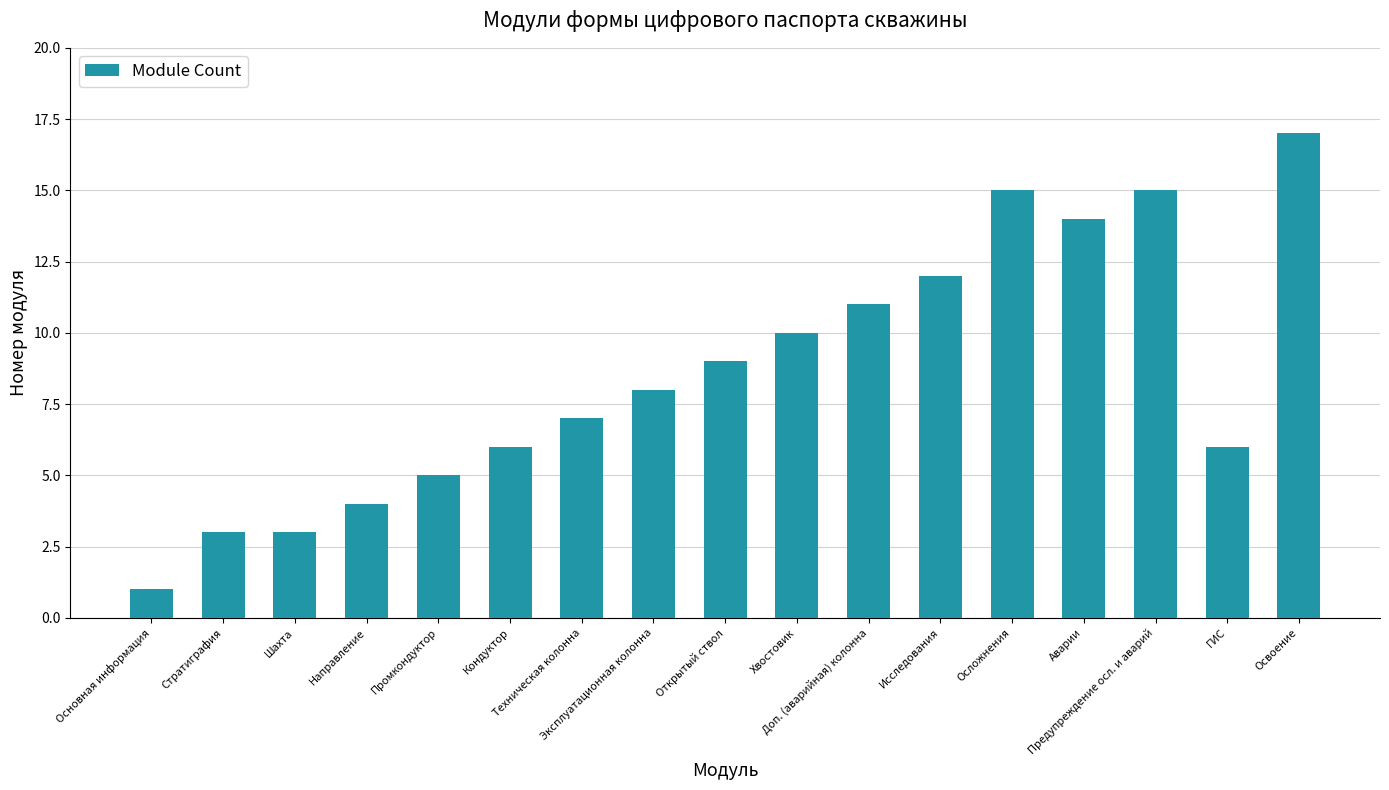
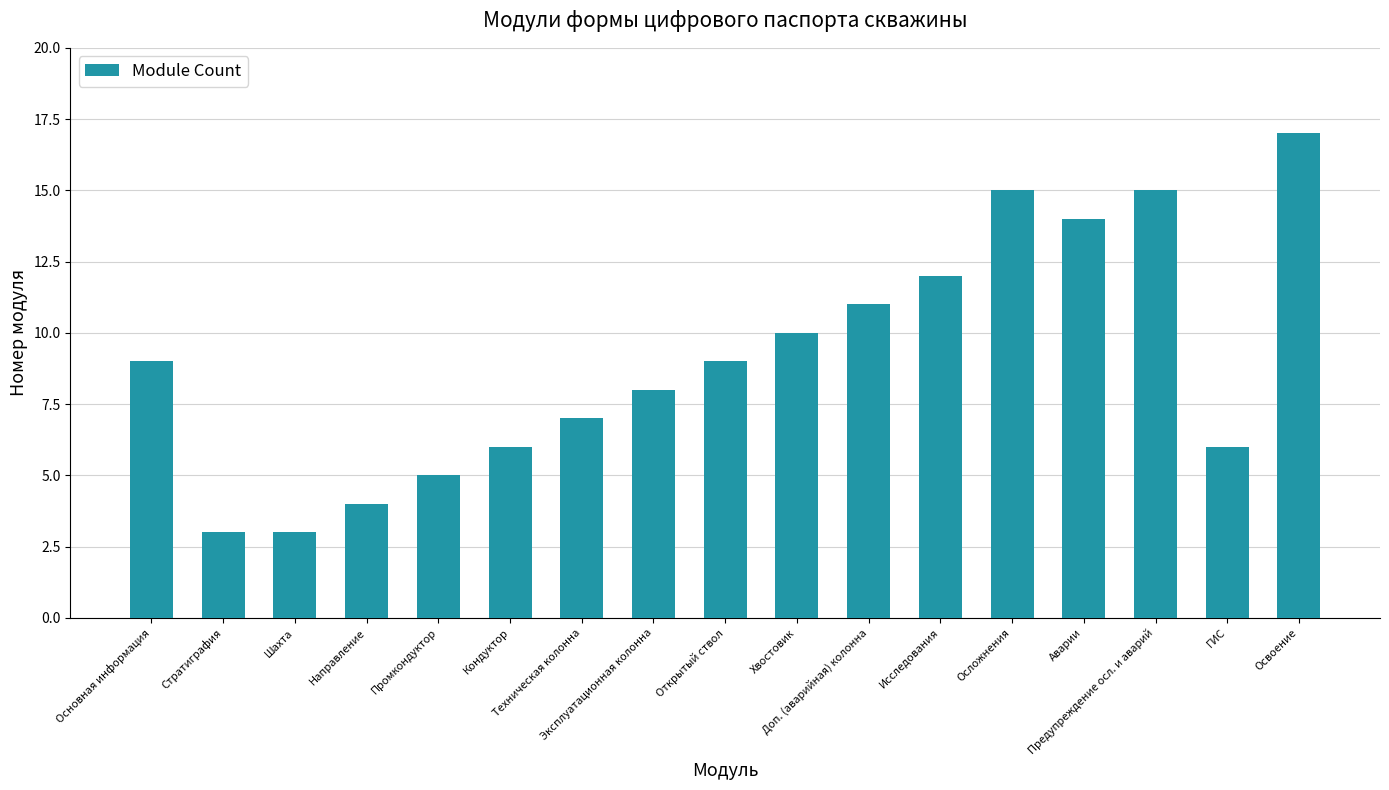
  {
-   "Основная информация": 1,
+   "Основная информация": 9,
    "Стратиграфия": 3,
    "Шахта": 3,
    "Направление": 4,
    "Промкондуктор": 5,
    "Кондуктор": 6,
    "Техническая колонна": 7,
    "Эксплуатационная колонна": 8,
    "Открытый ствол": 9,
    "Хвостовик": 10,
    "Доп. (аварийная) колонна": 11,
    "Исследования": 12,
    "Осложнения": 15,
    "Аварии": 14,
    "Предупреждение осл. и аварий": 15,
    "ГИС": 6,
    "Освоение": 17
  }
